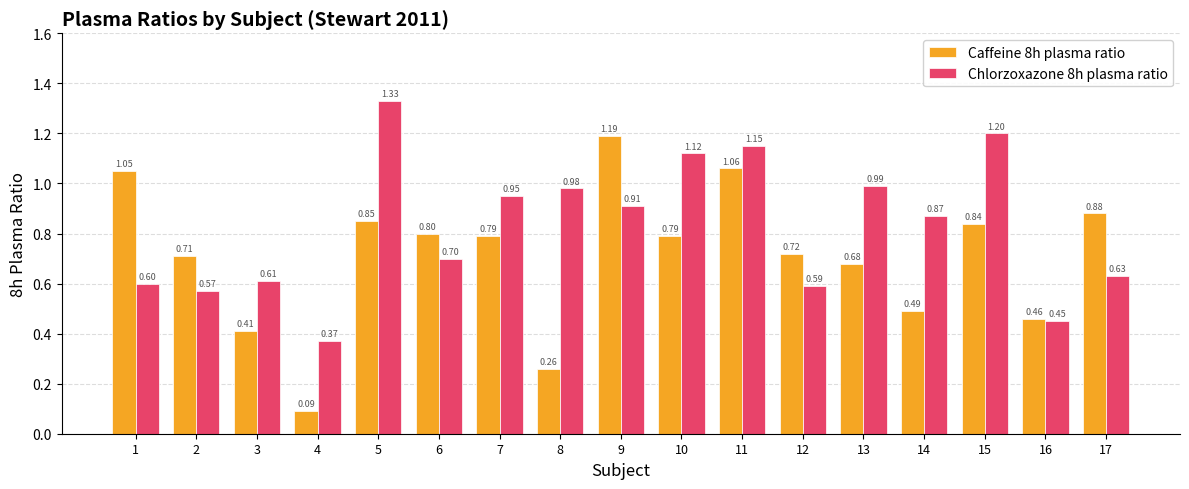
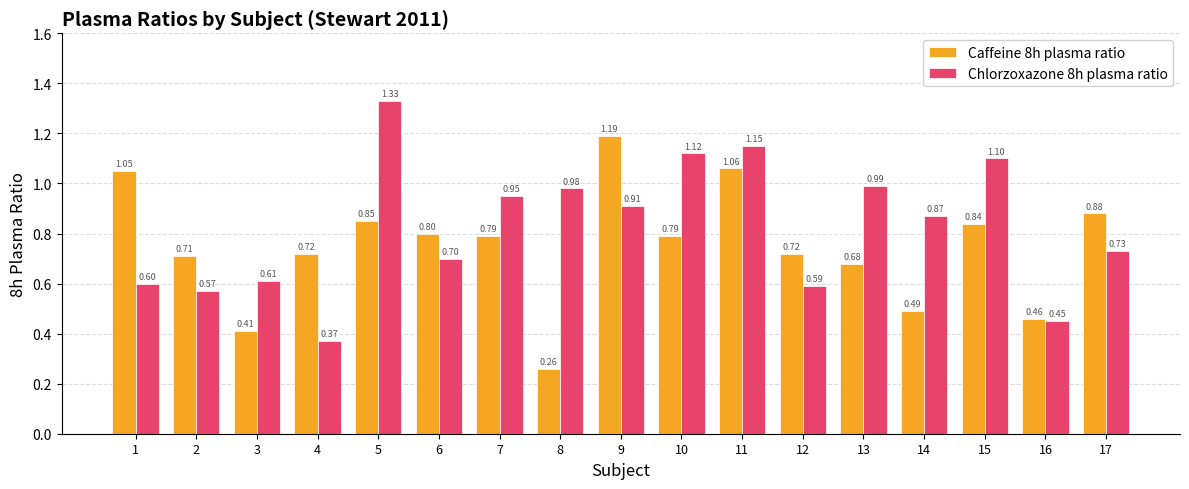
  {
    "Caffeine 8h plasma ratio": {
      "1": 1.05,
      "2": 0.71,
      "3": 0.41,
-     "4": 0.09,
+     "4": 0.72,
      "5": 0.85,
      "6": 0.80,
      "7": 0.79,
      "8": 0.26,
      "9": 1.19,
      "10": 0.79,
      "11": 1.06,
      "12": 0.72,
      "13": 0.68,
      "14": 0.49,
      "15": 0.84,
      "16": 0.46,
      "17": 0.88
    },
    "Chlorzoxazone 8h plasma ratio": {
      "1": 0.60,
      "2": 0.57,
      "3": 0.61,
      "4": 0.37,
      "5": 1.33,
      "6": 0.70,
      "7": 0.95,
      "8": 0.98,
      "9": 0.91,
      "10": 1.12,
      "11": 1.15,
      "12": 0.59,
      "13": 0.99,
      "14": 0.87,
-     "15": 1.20,
+     "15": 1.10,
      "16": 0.45,
-     "17": 0.63
+     "17": 0.73
    }
  }
